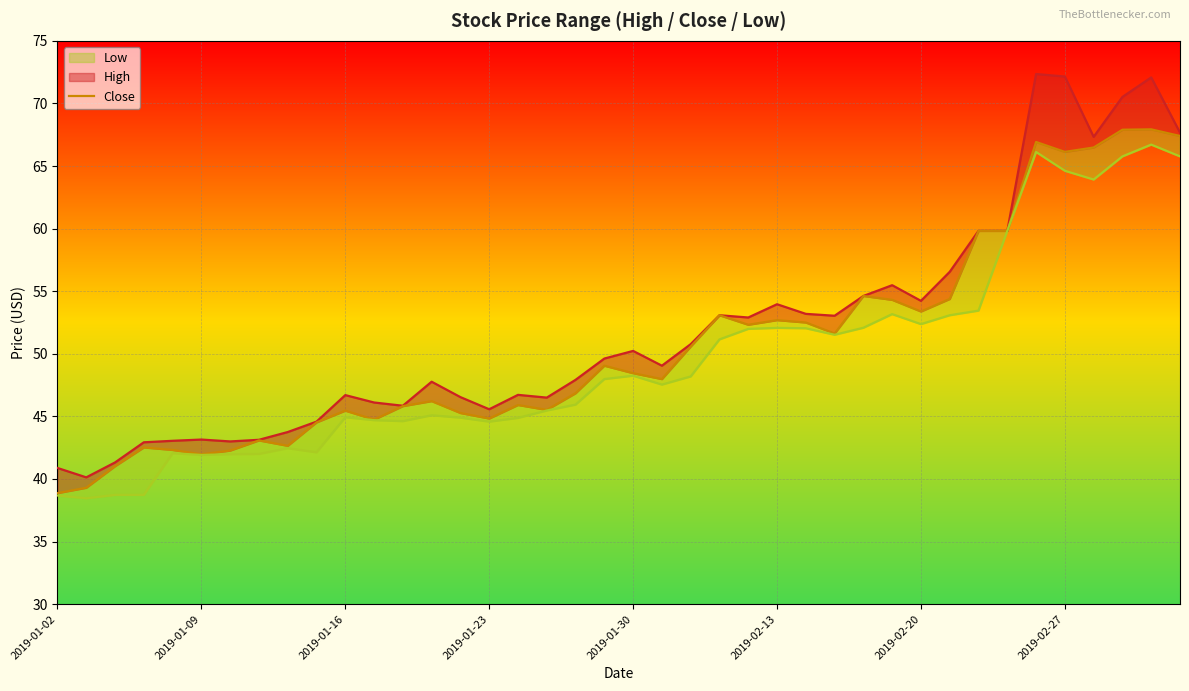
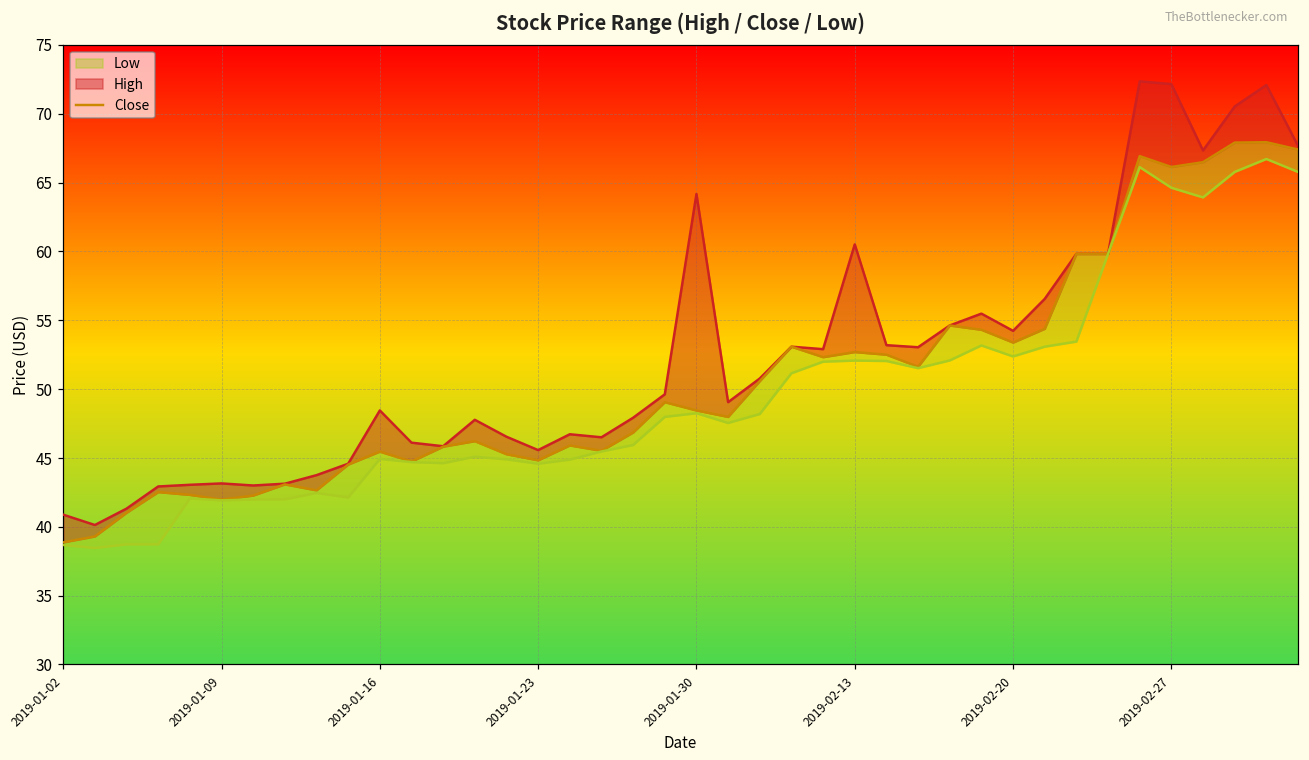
  {
    "High": {
      "2019-01-02": 40.9,
      "2019-01-09": 43.2,
-     "2019-01-16": 46.7,
+     "2019-01-16": 48.5,
      "2019-01-23": 45.6,
-     "2019-01-30": 50.2,
-     "2019-02-13": 54.0,
+     "2019-01-30": 64.2,
+     "2019-02-13": 60.5,
      "2019-02-20": 54.2,
      "2019-02-27": 72.2
    }
  }
